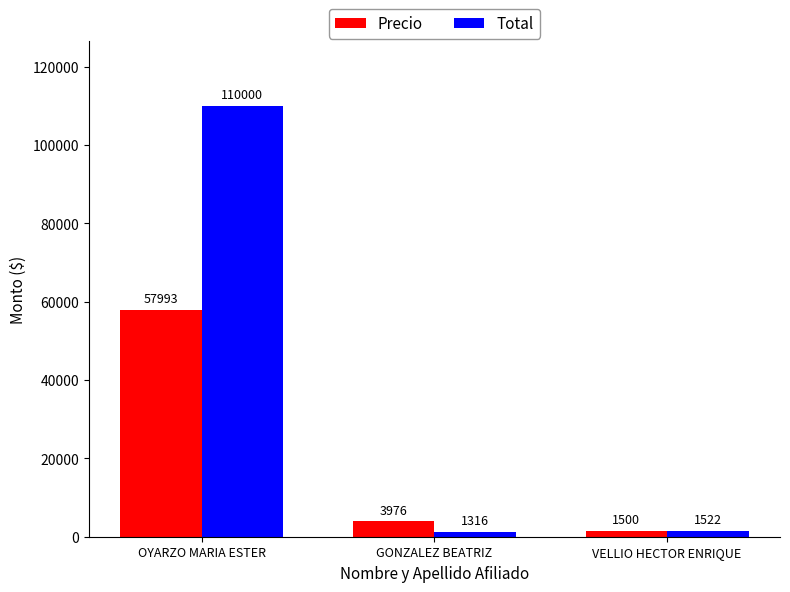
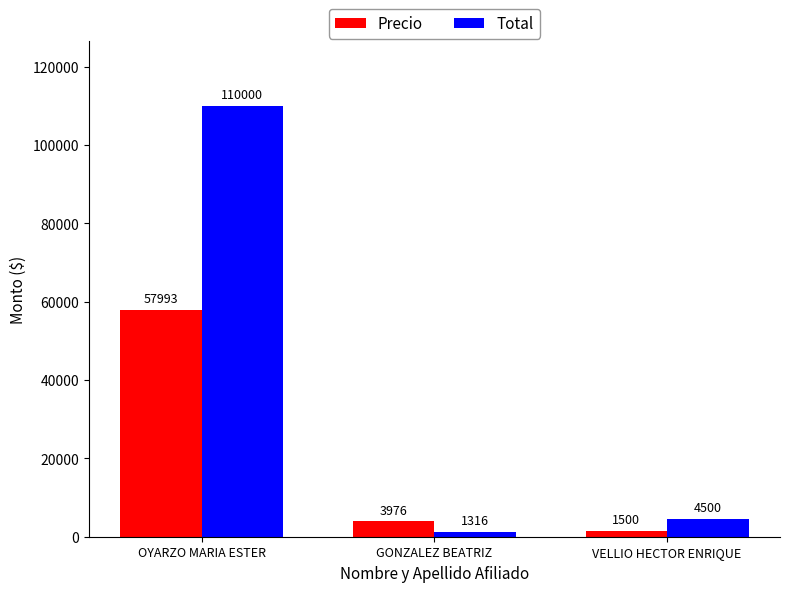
  {
    "Precio": {
      "OYARZO MARIA ESTER": 57993,
      "GONZALEZ BEATRIZ": 3976,
      "VELLIO HECTOR ENRIQUE": 1500
    },
    "Total": {
      "OYARZO MARIA ESTER": 110000,
      "GONZALEZ BEATRIZ": 1316,
-     "VELLIO HECTOR ENRIQUE": 1522
+     "VELLIO HECTOR ENRIQUE": 4500
    }
  }
